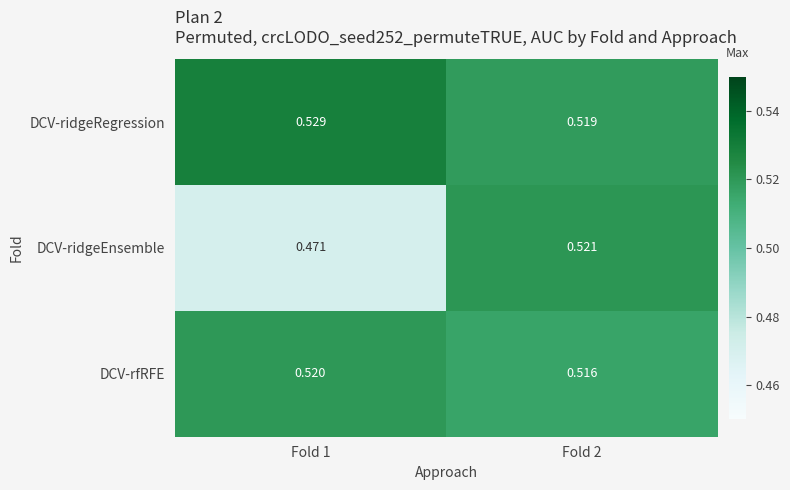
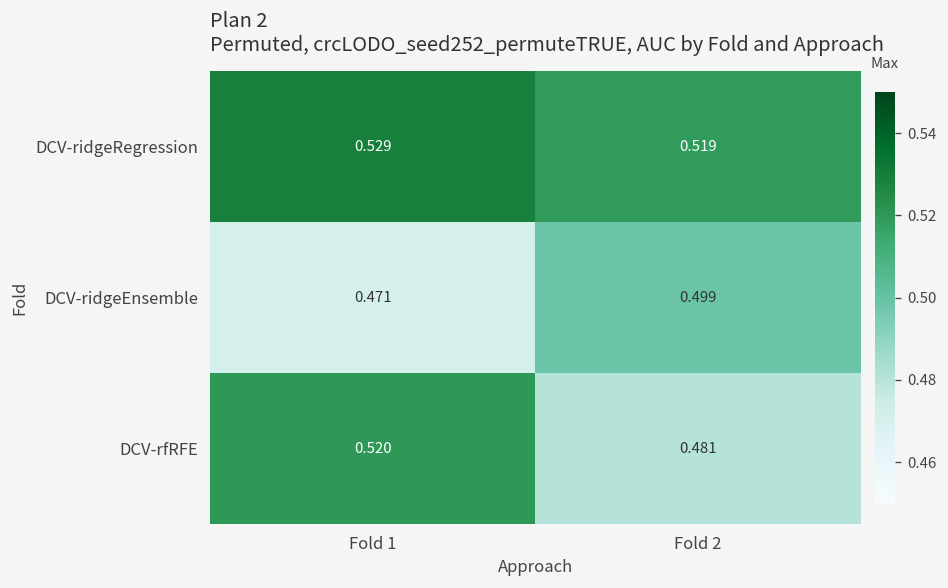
  {
    "DCV-ridgeRegression": {
      "Fold 1": 0.529,
      "Fold 2": 0.519
    },
    "DCV-ridgeEnsemble": {
      "Fold 1": 0.471,
-     "Fold 2": 0.521
+     "Fold 2": 0.499
    },
    "DCV-rfRFE": {
      "Fold 1": 0.520,
-     "Fold 2": 0.516
+     "Fold 2": 0.481
    }
  }
